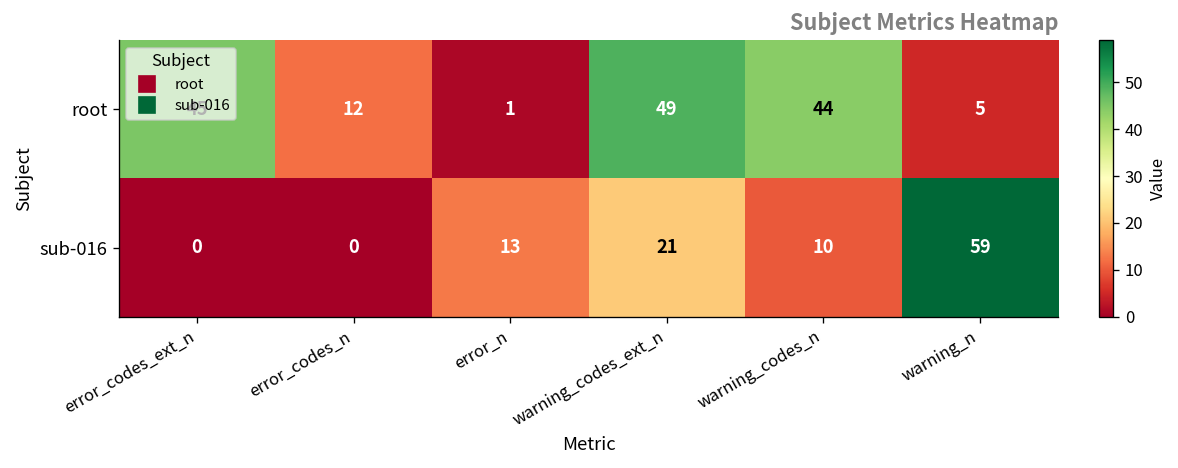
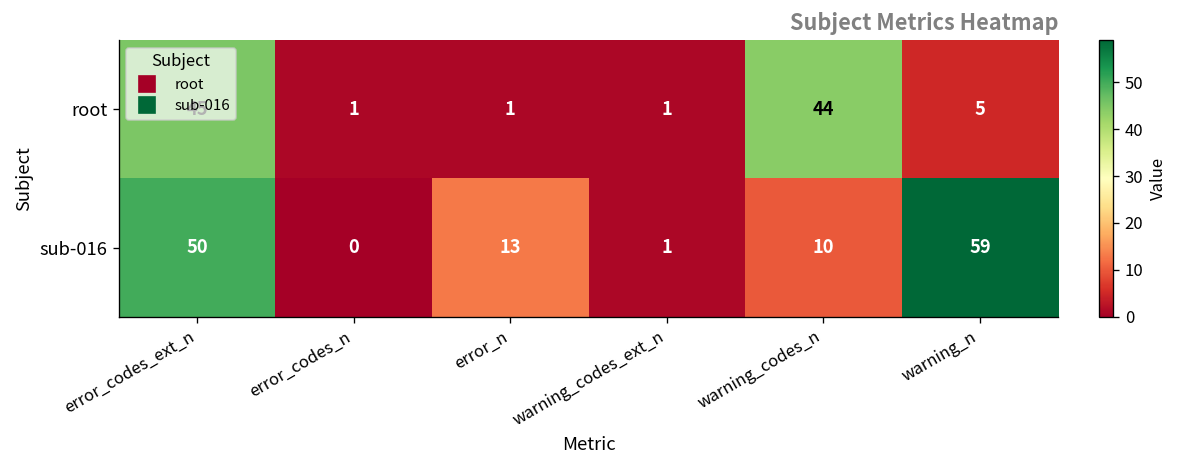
  {
    "root": {
-     "error_codes_n": 12,
+     "error_codes_n": 1,
      "error_n": 1,
-     "warning_codes_ext_n": 49,
+     "warning_codes_ext_n": 1,
      "warning_codes_n": 44,
      "warning_n": 5
    },
    "sub-016": {
-     "error_codes_ext_n": 0,
+     "error_codes_ext_n": 50,
      "error_codes_n": 0,
      "error_n": 13,
-     "warning_codes_ext_n": 21,
+     "warning_codes_ext_n": 1,
      "warning_codes_n": 10,
      "warning_n": 59
    }
  }
